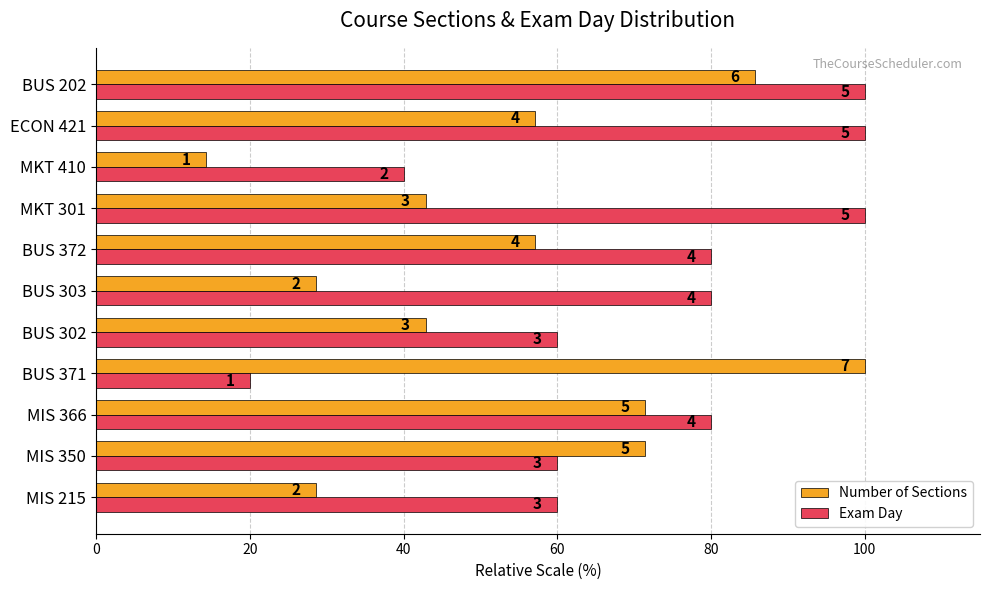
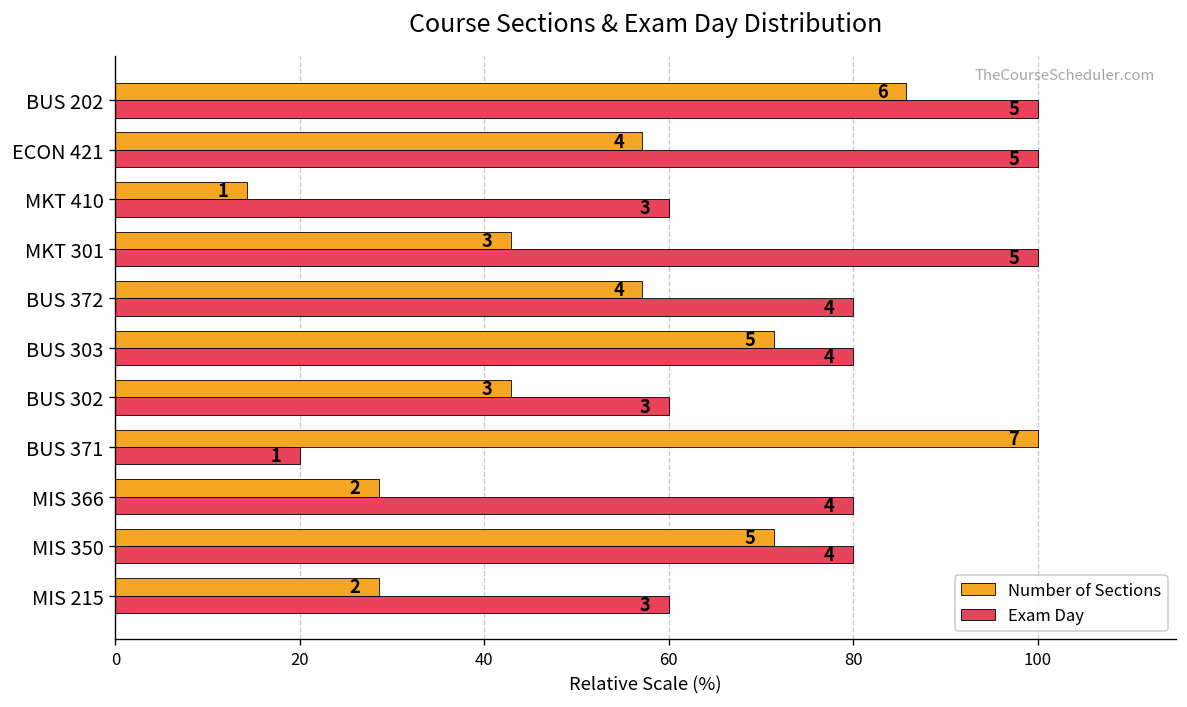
  {
    "Number of Sections": {
-     "BUS 303": 2,
-     "MIS 366": 5
+     "BUS 303": 5,
+     "MIS 366": 2
    },
    "Exam Day": {
-     "MKT 410": 2,
-     "MIS 350": 3
+     "MKT 410": 3,
+     "MIS 350": 4
    }
  }
